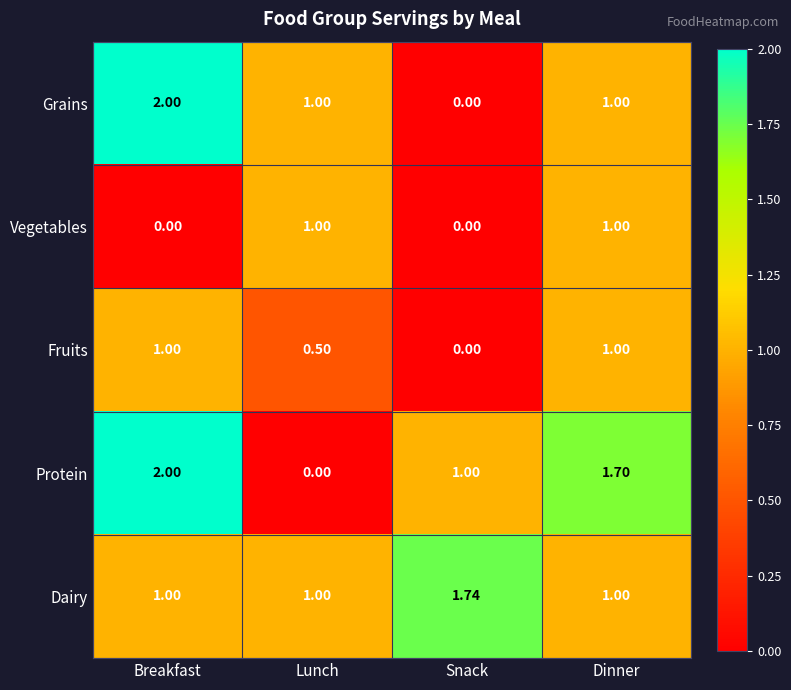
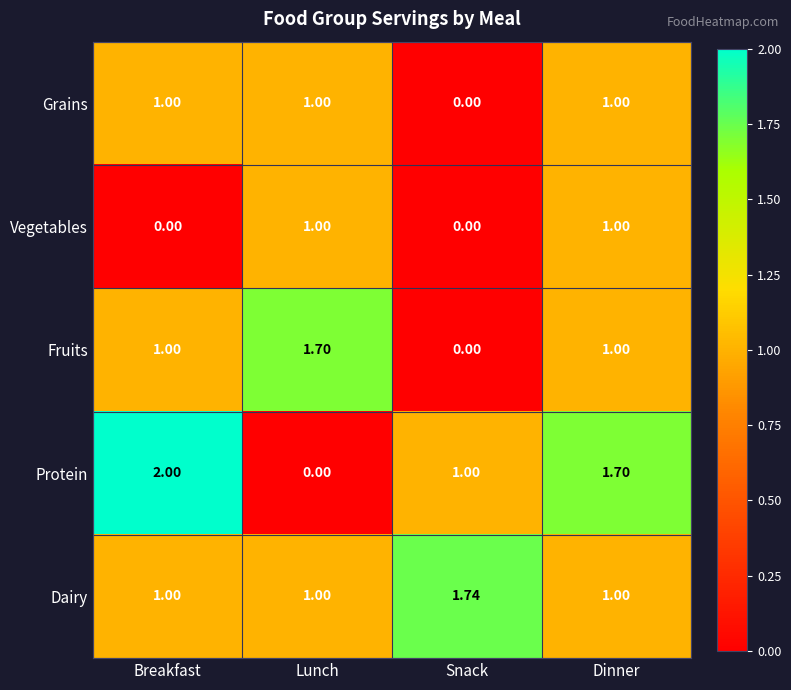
  {
    "Grains": {
-     "Breakfast": 2.00,
+     "Breakfast": 1.00,
      "Lunch": 1.00,
      "Snack": 0.00,
      "Dinner": 1.00
    },
    "Vegetables": {
      "Breakfast": 0.00,
      "Lunch": 1.00,
      "Snack": 0.00,
      "Dinner": 1.00
    },
    "Fruits": {
      "Breakfast": 1.00,
-     "Lunch": 0.50,
+     "Lunch": 1.70,
      "Snack": 0.00,
      "Dinner": 1.00
    },
    "Protein": {
      "Breakfast": 2.00,
      "Lunch": 0.00,
      "Snack": 1.00,
      "Dinner": 1.70
    },
    "Dairy": {
      "Breakfast": 1.00,
      "Lunch": 1.00,
      "Snack": 1.74,
      "Dinner": 1.00
    }
  }
